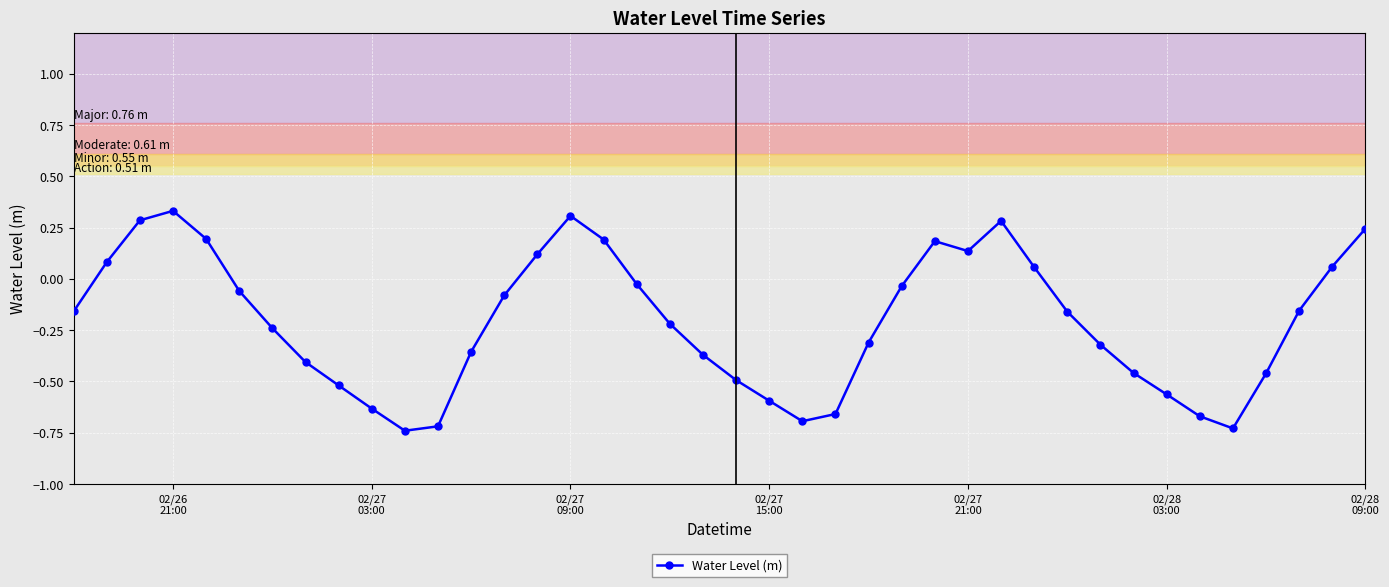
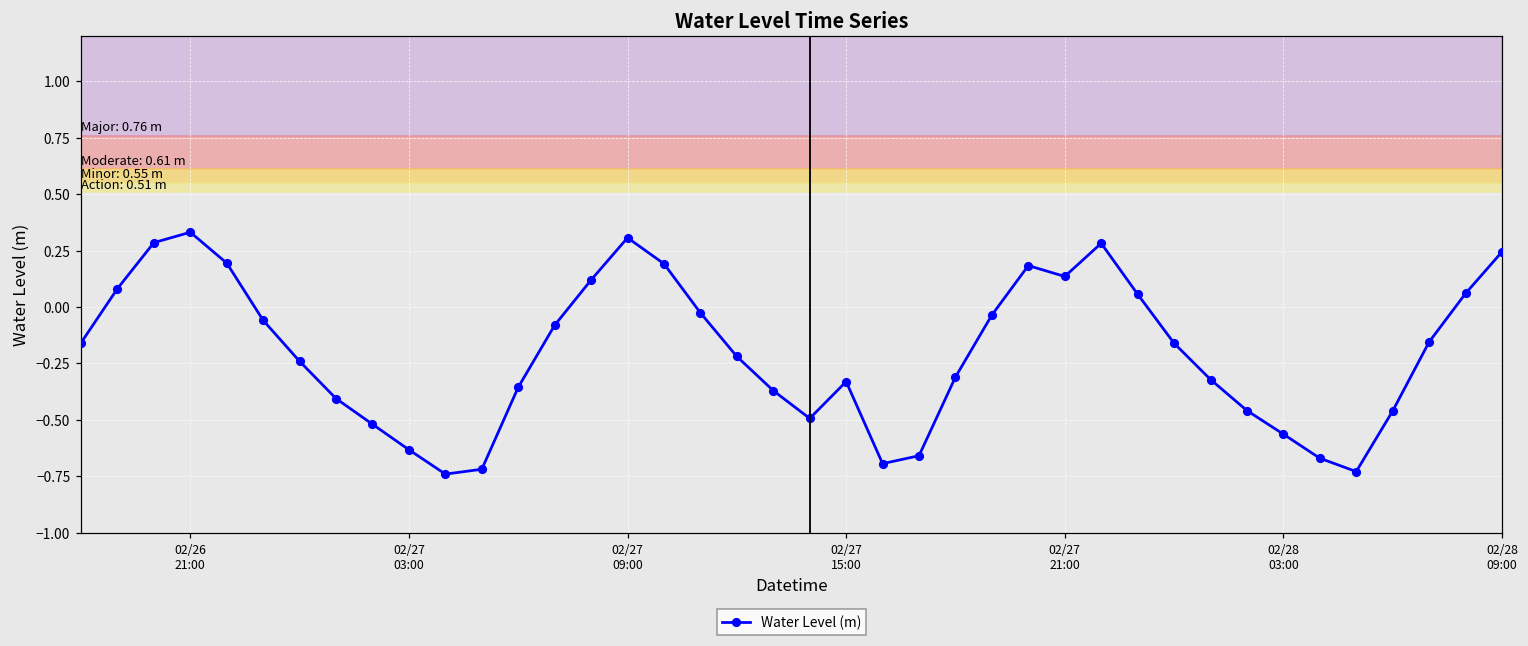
  {
    "02/26 21:00": 0.33,
    "02/27 03:00": -0.63,
    "02/27 09:00": 0.31,
-   "02/27 15:00": -0.59,
+   "02/27 15:00": -0.33,
    "02/27 21:00": 0.14,
    "02/28 03:00": -0.56,
    "02/28 09:00": 0.24
  }
